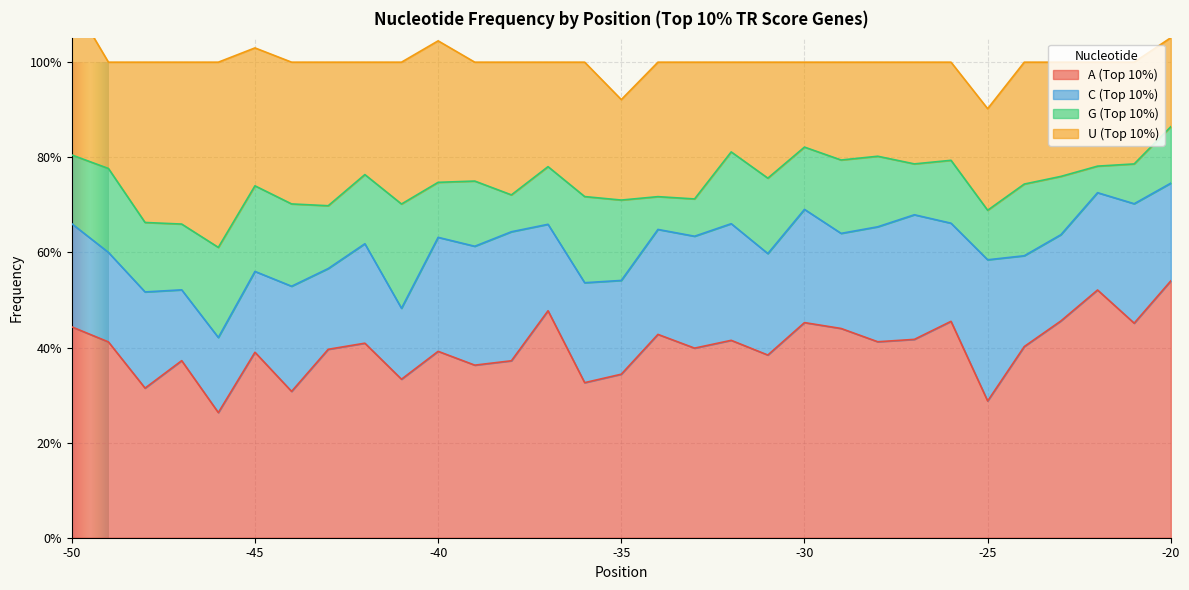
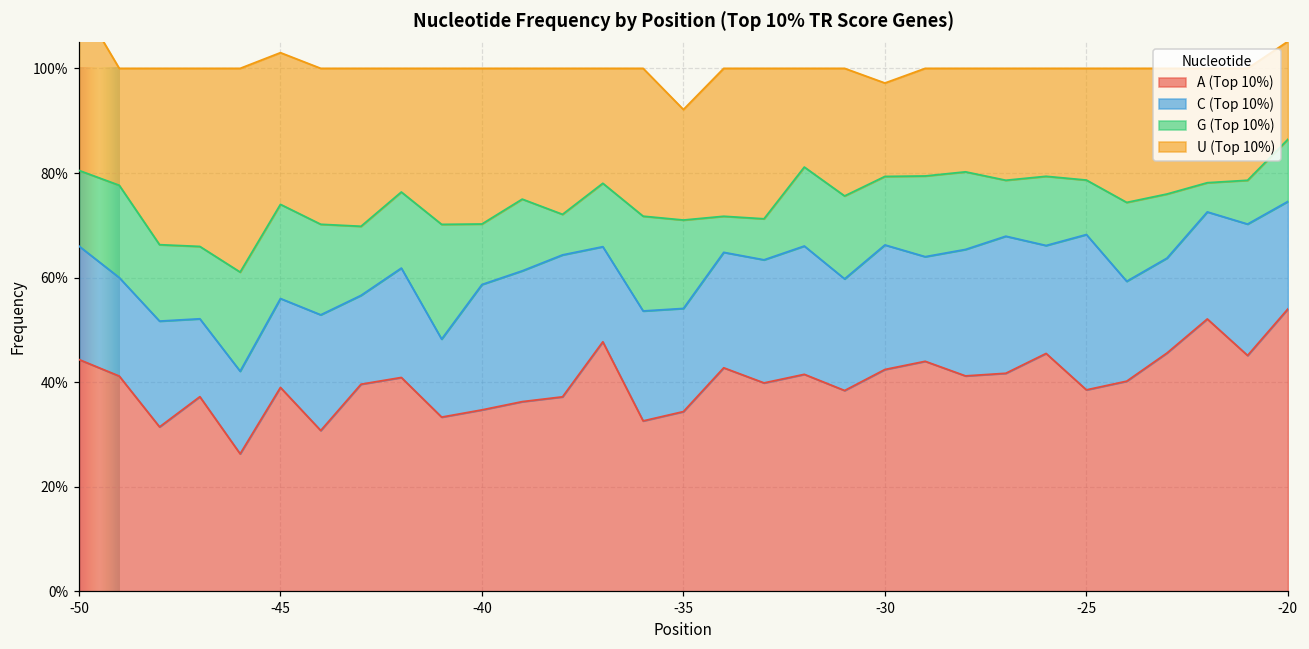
  {
    "A (Top 10%)": {
      "-50": "44%",
      "-45": "39%",
-     "-40": "39%",
+     "-40": "35%",
      "-35": "34%",
-     "-30": "45%",
-     "-25": "29%",
+     "-30": "42%",
+     "-25": "39%",
      "-20": "54%"
    },
    "C (Top 10%)": {
      "-50": "22%",
      "-45": "17%",
      "-40": "24%",
      "-35": "20%",
      "-30": "24%",
      "-25": "30%",
      "-20": "21%"
    },
    "G (Top 10%)": {
      "-50": "14%",
      "-45": "18%",
      "-40": "12%",
      "-35": "17%",
      "-30": "13%",
      "-25": "10%",
      "-20": "12%"
    },
    "U (Top 10%)": {
      "-45": "29%",
      "-40": "30%",
      "-35": "21%",
      "-30": "18%",
      "-25": "21%",
      "-20": "19%"
    }
  }
